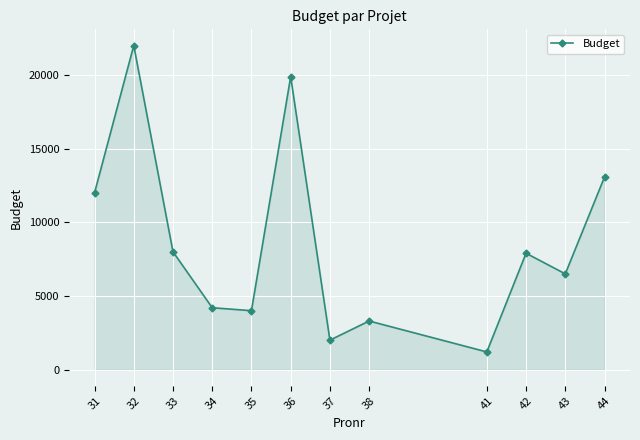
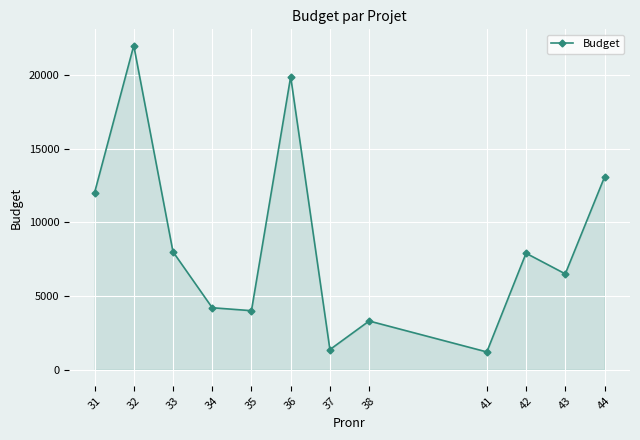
  {
    "31": 12000,
    "32": 22000,
    "33": 8000,
    "34": 4200,
    "35": 4000,
    "36": 19900,
-   "37": 2000,
+   "37": 1400,
    "38": 3300,
    "41": 1200,
    "42": 7900,
    "43": 6500,
    "44": 13100
  }
